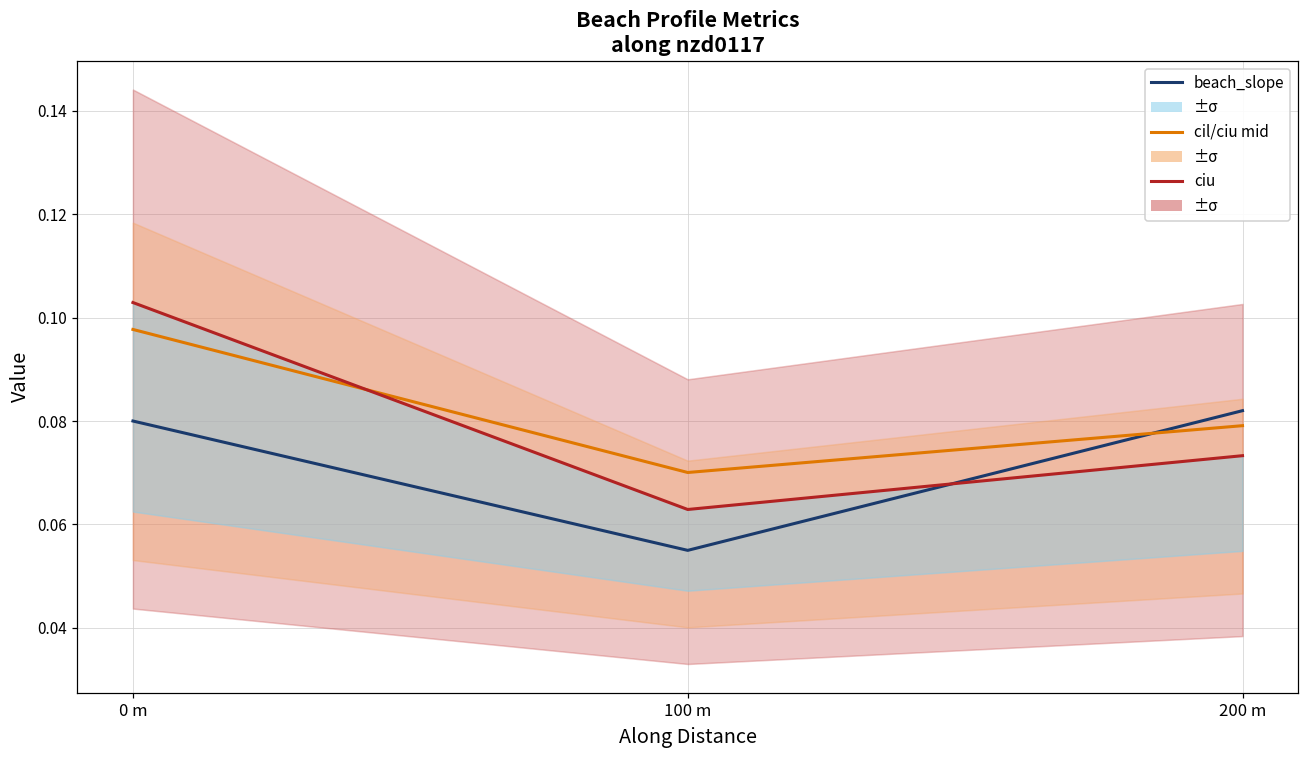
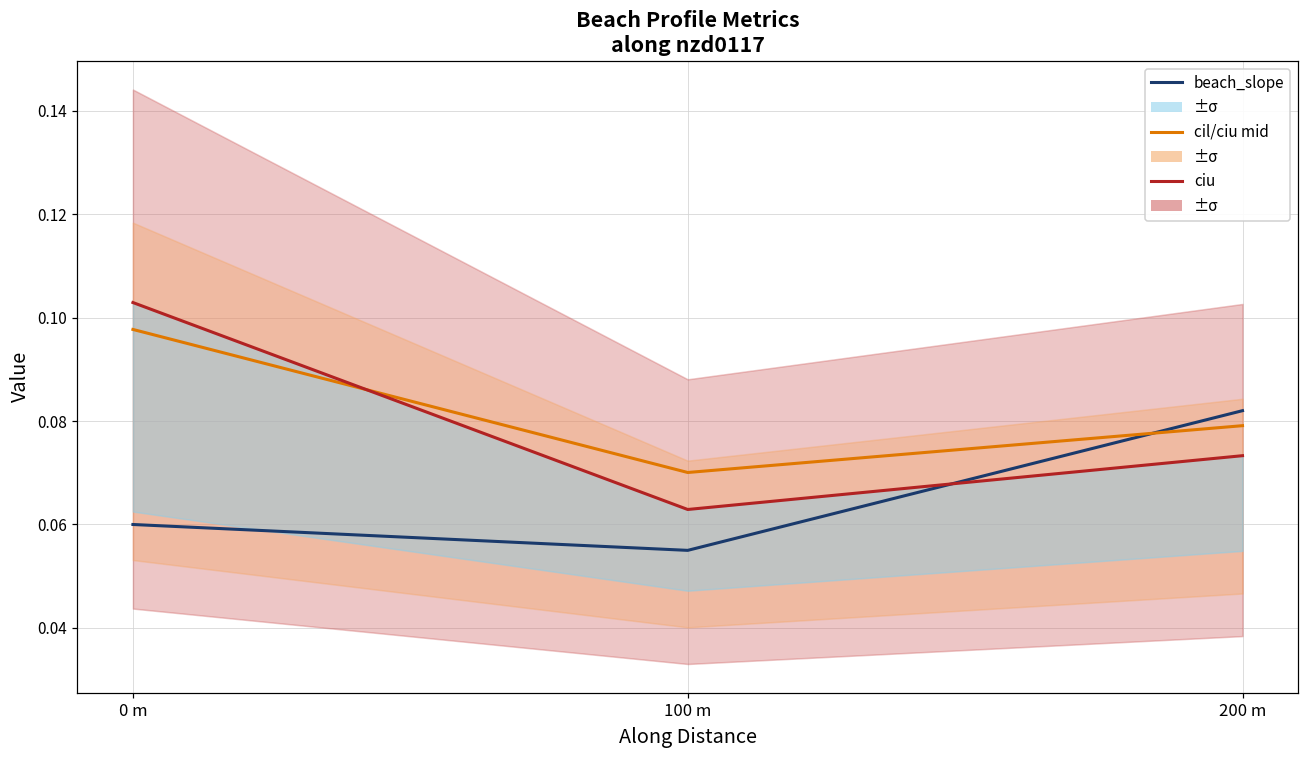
  {
    "beach_slope": {
-     "0 m": 0.08,
+     "0 m": 0.06,
      "100 m": 0.055,
      "200 m": 0.082
    },
    "cil/ciu mid": {
      "0 m": 0.098,
      "100 m": 0.07,
      "200 m": 0.079
    }
  }
